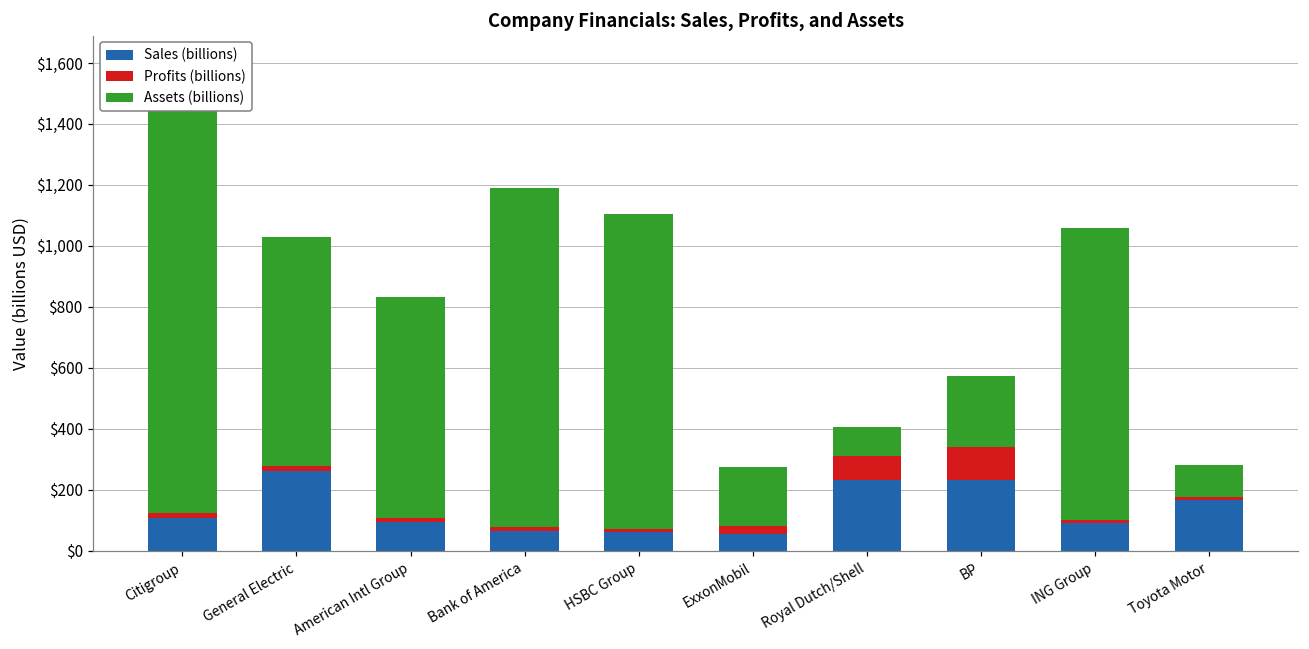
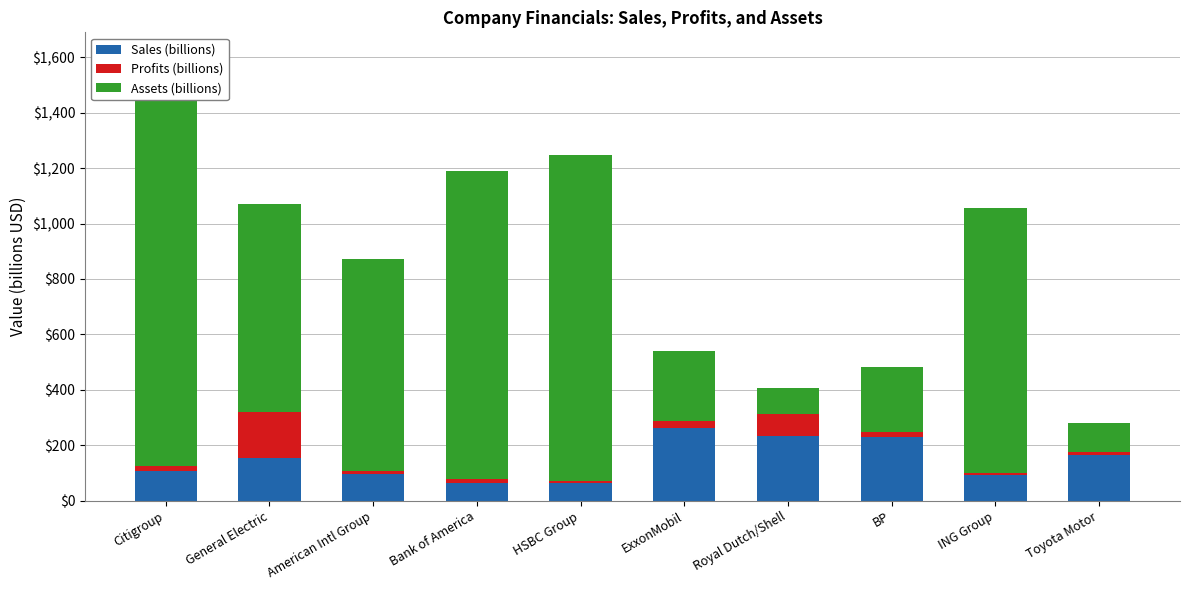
  {
    "Sales (billions)": {
      "Citigroup": "$110",
-     "General Electric": "$260",
+     "General Electric": "$150",
      "American Intl Group": "$100",
      "Bank of America": "$70",
      "HSBC Group": "$60",
-     "ExxonMobil": "$50",
+     "ExxonMobil": "$260",
      "Royal Dutch/Shell": "$230",
      "BP": "$230",
      "ING Group": "$90",
      "Toyota Motor": "$170"
    },
    "Profits (billions)": {
      "Citigroup": "$20",
-     "General Electric": "$20",
+     "General Electric": "$170",
      "American Intl Group": "$10",
      "Bank of America": "$10",
      "HSBC Group": "$10",
      "ExxonMobil": "$30",
      "Royal Dutch/Shell": "$80",
-     "BP": "$110",
+     "BP": "$20",
      "Toyota Motor": "$10"
    },
    "Assets (billions)": {
      "General Electric": "$750",
-     "American Intl Group": "$730",
+     "American Intl Group": "$770",
      "Bank of America": "$1,110",
-     "HSBC Group": "$1,030",
-     "ExxonMobil": "$200",
+     "HSBC Group": "$1,180",
+     "ExxonMobil": "$250",
      "Royal Dutch/Shell": "$90",
      "BP": "$230",
      "ING Group": "$960",
      "Toyota Motor": "$100"
    }
  }
